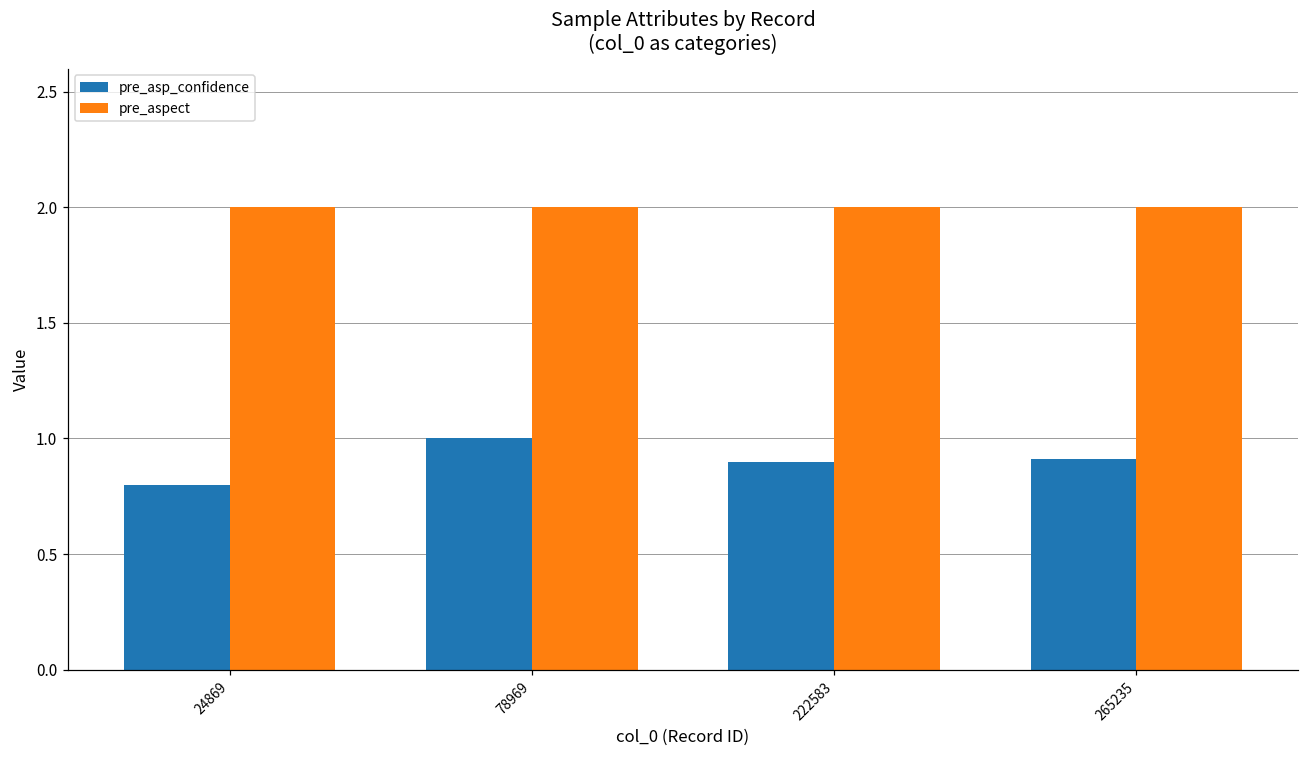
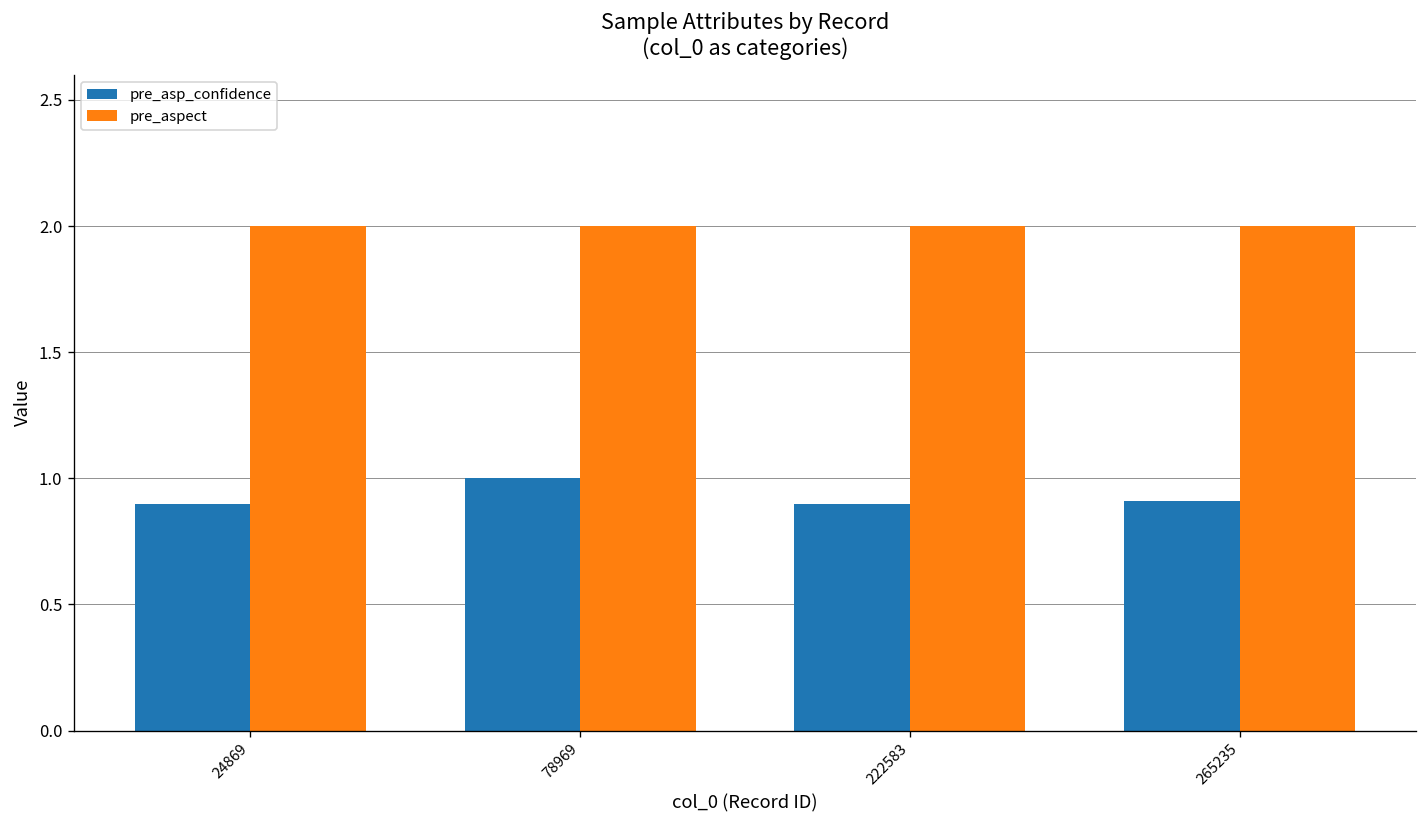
  {
    "pre_asp_confidence": {
-     "24869": 0.8,
+     "24869": 0.9,
      "78969": 1.0,
      "222583": 0.9,
      "265235": 0.9
    },
    "pre_aspect": {
      "24869": 2.0,
      "78969": 2.0,
      "222583": 2.0,
      "265235": 2.0
    }
  }
